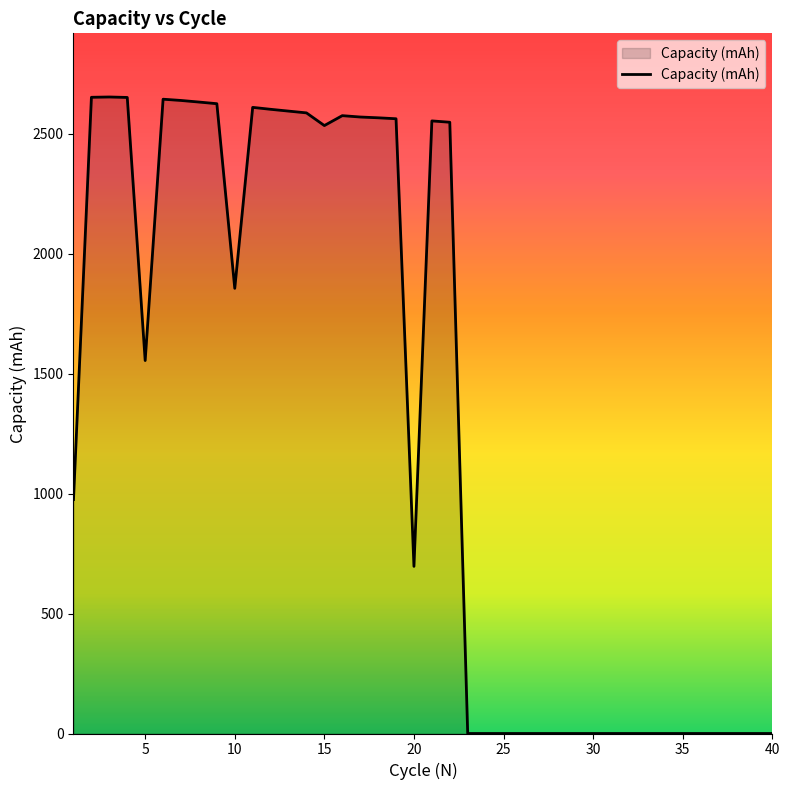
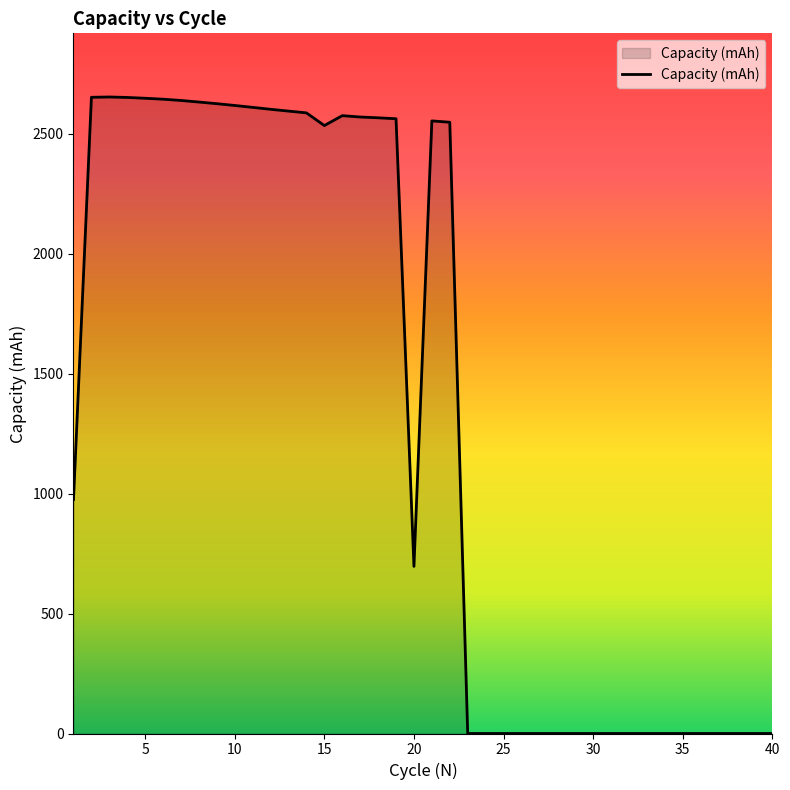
  {
-   "5": 1550,
-   "10": 1860,
+   "5": 2650,
+   "10": 2620,
    "15": 2530,
    "20": 700,
    "25": 0,
    "30": 0,
    "35": 0,
    "40": 0
  }
